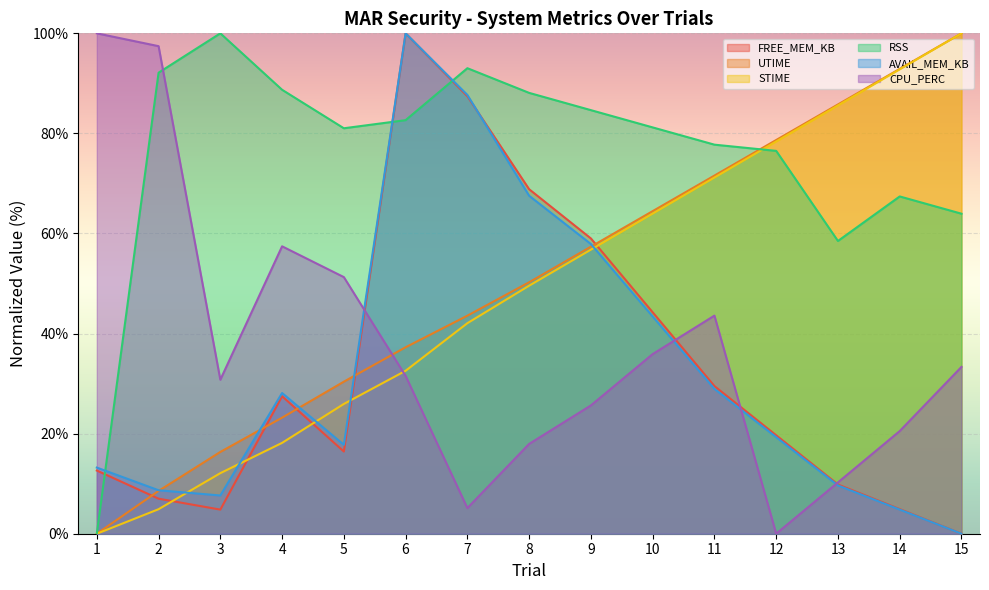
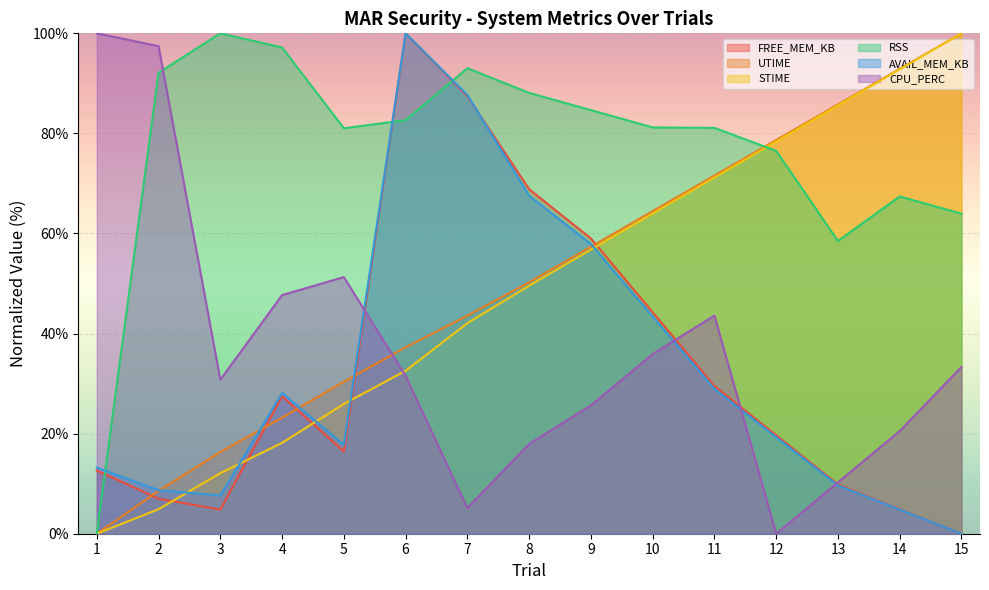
  {
    "RSS": {
      "2": "92%",
      "3": "100%",
-     "4": "89%",
+     "4": "97%",
      "5": "81%",
      "6": "83%",
      "7": "93%",
      "8": "88%",
      "9": "85%",
      "10": "81%",
-     "11": "78%",
+     "11": "81%",
      "12": "77%",
      "13": "59%",
      "14": "67%",
      "15": "64%"
    },
    "AVAIL_MEM_KB": {
      "1": "13%",
      "3": "8%",
      "4": "28%",
      "5": "18%",
      "8": "68%",
      "9": "58%",
      "10": "43%",
      "11": "29%"
    },
    "CPU_PERC": {
      "1": "100%",
      "2": "97%",
      "3": "31%",
-     "4": "57%",
+     "4": "48%",
      "5": "51%",
      "6": "32%",
      "7": "5%",
      "8": "18%",
      "9": "26%",
      "10": "36%",
      "11": "44%",
      "12": "0%",
      "14": "21%",
      "15": "33%"
    }
  }
